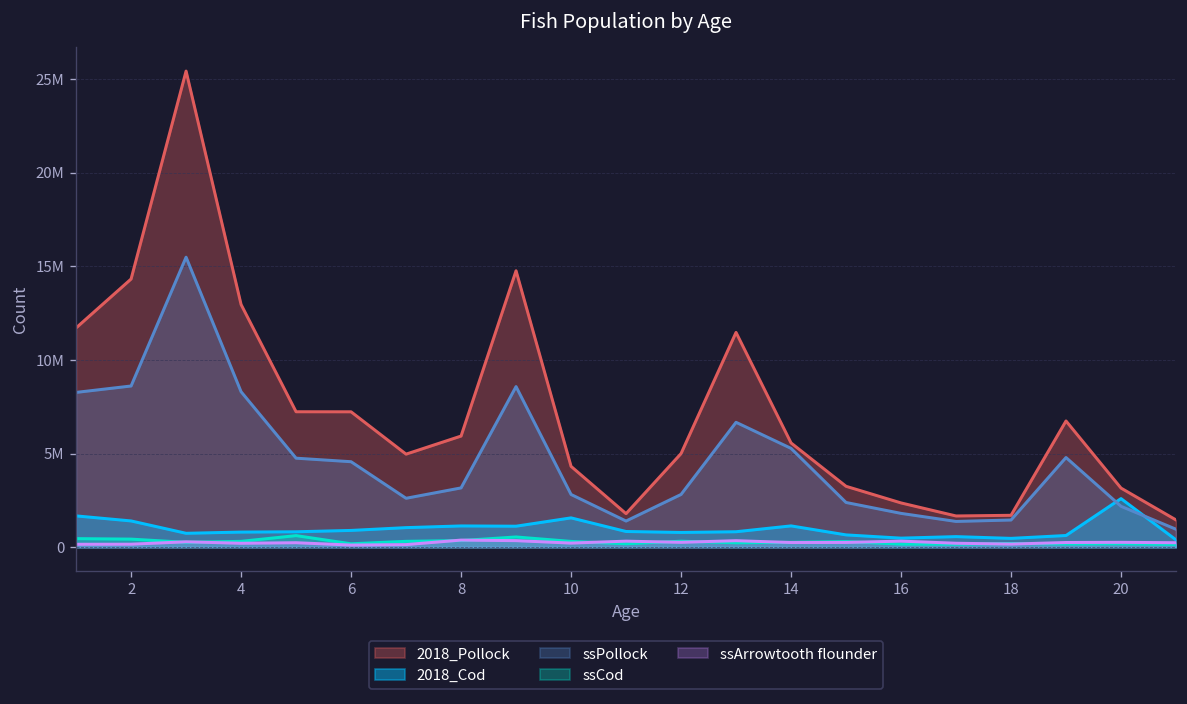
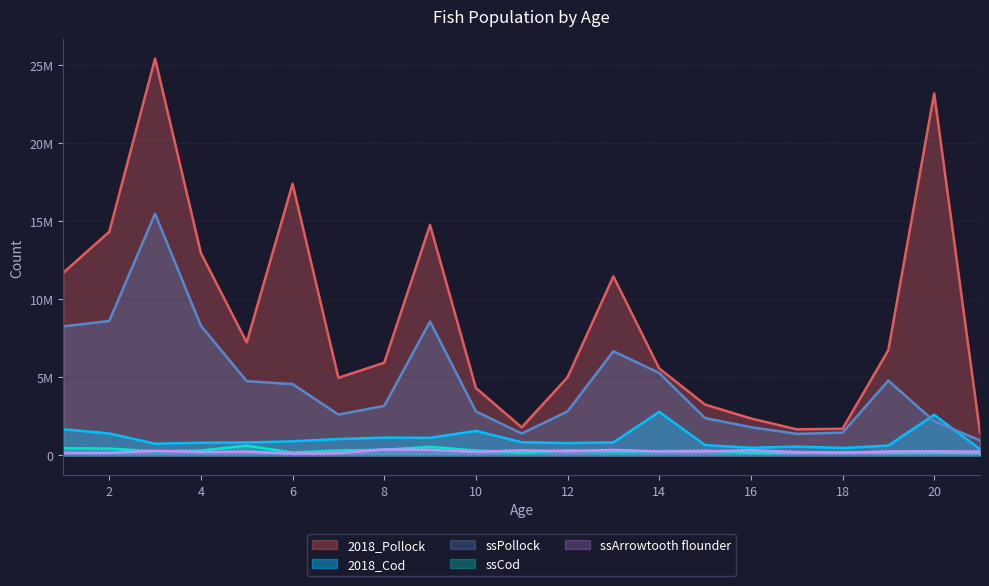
  {
    "2018_Pollock": {
      "2": 14300000,
      "4": 13000000,
-     "6": 7200000,
+     "6": 17400000,
      "8": 5900000,
      "10": 4300000,
      "12": 5000000,
      "14": 5600000,
      "16": 2400000,
      "18": 1700000,
-     "20": 3200000
+     "20": 23200000
    },
    "2018_Cod": {
      "2": 1400000,
      "4": 800000,
      "6": 900000,
      "8": 1100000,
      "10": 1600000,
      "12": 800000,
-     "14": 1100000,
+     "14": 2800000,
      "18": 500000,
      "20": 2600000
    }
  }
